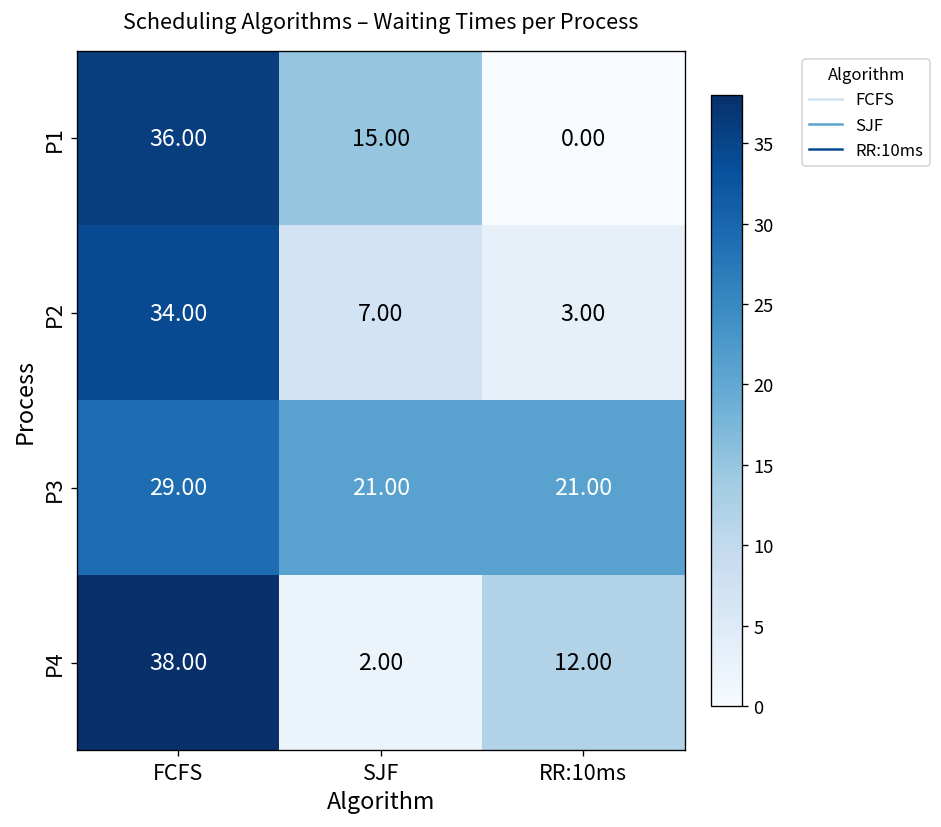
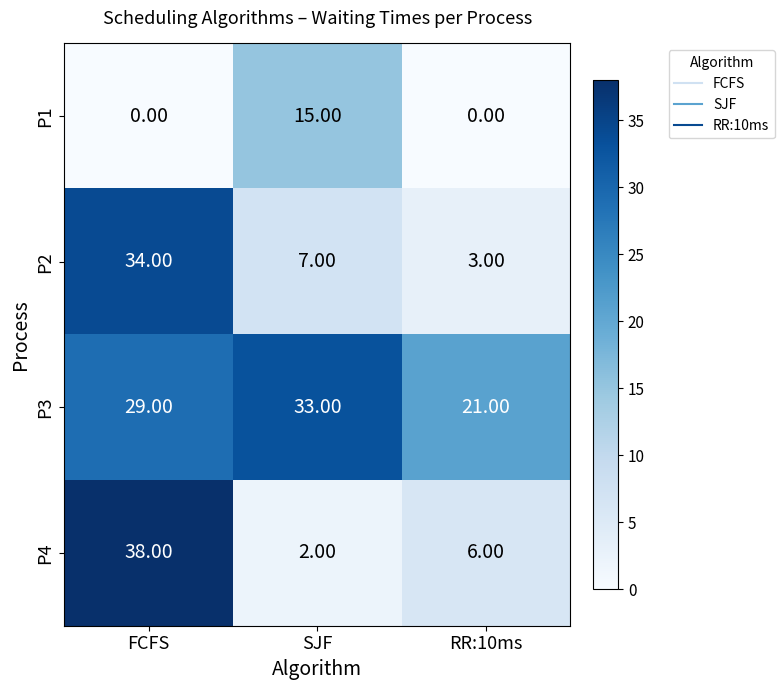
  {
    "P1": {
-     "FCFS": 36.00,
+     "FCFS": 0.00,
      "SJF": 15.00,
      "RR:10ms": 0.00
    },
    "P2": {
      "FCFS": 34.00,
      "SJF": 7.00,
      "RR:10ms": 3.00
    },
    "P3": {
      "FCFS": 29.00,
-     "SJF": 21.00,
+     "SJF": 33.00,
      "RR:10ms": 21.00
    },
    "P4": {
      "FCFS": 38.00,
      "SJF": 2.00,
-     "RR:10ms": 12.00
+     "RR:10ms": 6.00
    }
  }
